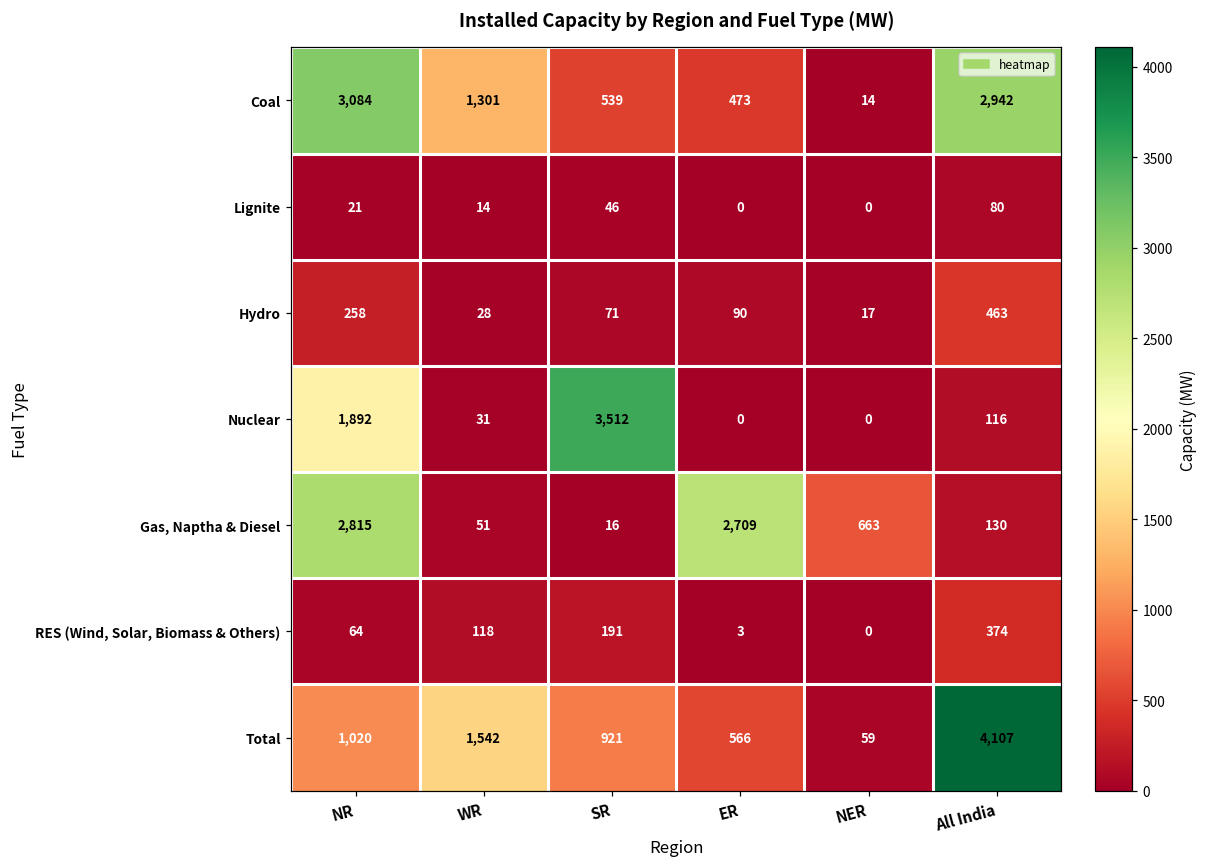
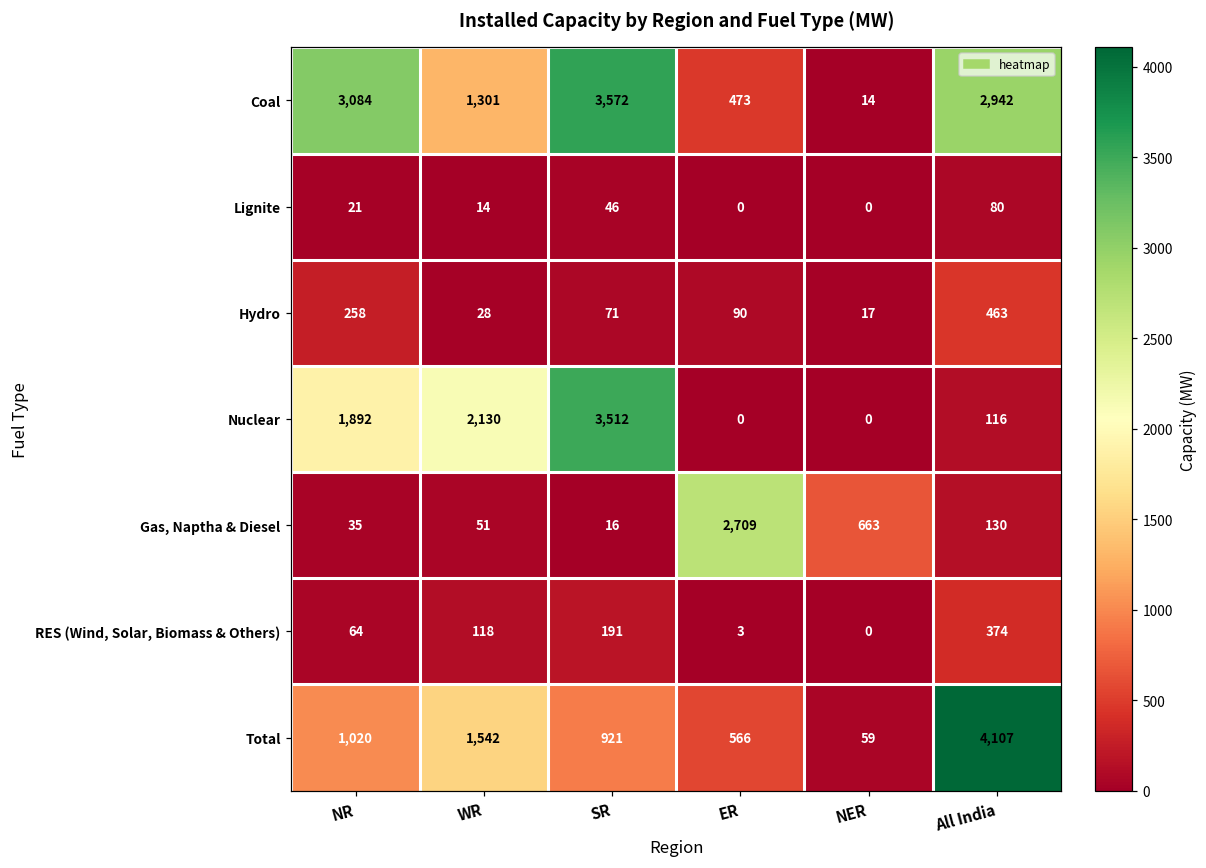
  {
    "Coal": {
      "NR": "3,084",
      "WR": "1,301",
-     "SR": "539",
+     "SR": "3,572",
      "ER": "473",
      "NER": "14",
      "All India": "2,942"
    },
    "Lignite": {
      "NR": "21",
      "WR": "14",
      "SR": "46",
      "ER": "0",
      "NER": "0",
      "All India": "80"
    },
    "Hydro": {
      "NR": "258",
      "WR": "28",
      "SR": "71",
      "ER": "90",
      "NER": "17",
      "All India": "463"
    },
    "Nuclear": {
      "NR": "1,892",
-     "WR": "31",
+     "WR": "2,130",
      "SR": "3,512",
      "ER": "0",
      "NER": "0",
      "All India": "116"
    },
    "Gas, Naptha & Diesel": {
-     "NR": "2,815",
+     "NR": "35",
      "WR": "51",
      "SR": "16",
      "ER": "2,709",
      "NER": "663",
      "All India": "130"
    },
    "RES (Wind, Solar, Biomass & Others)": {
      "NR": "64",
      "WR": "118",
      "SR": "191",
      "ER": "3",
      "NER": "0",
      "All India": "374"
    },
    "Total": {
      "NR": "1,020",
      "WR": "1,542",
      "SR": "921",
      "ER": "566",
      "NER": "59",
      "All India": "4,107"
    }
  }
